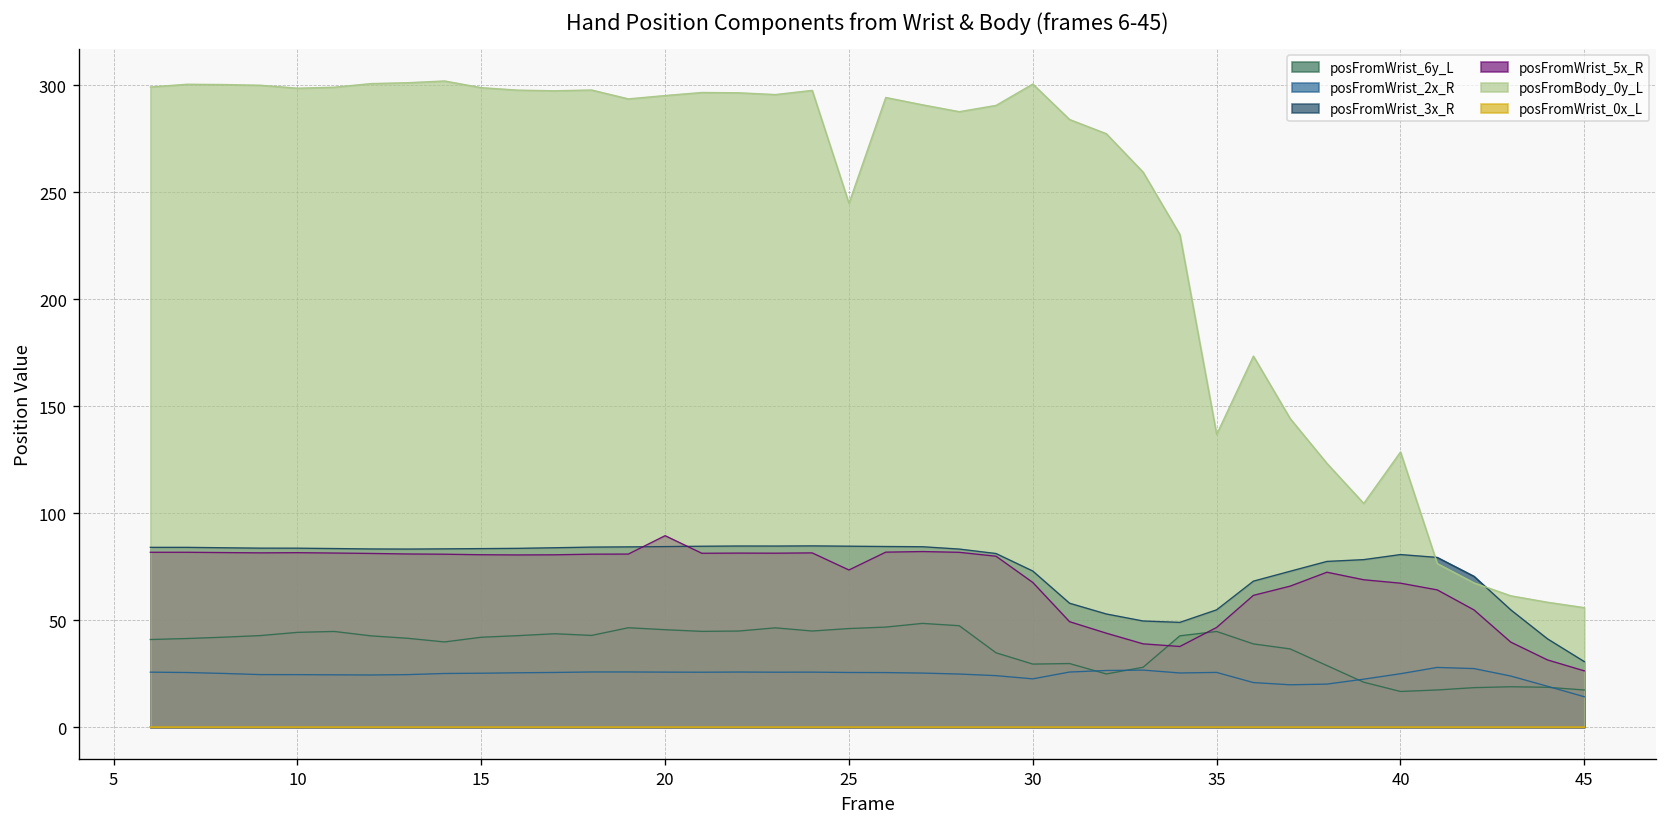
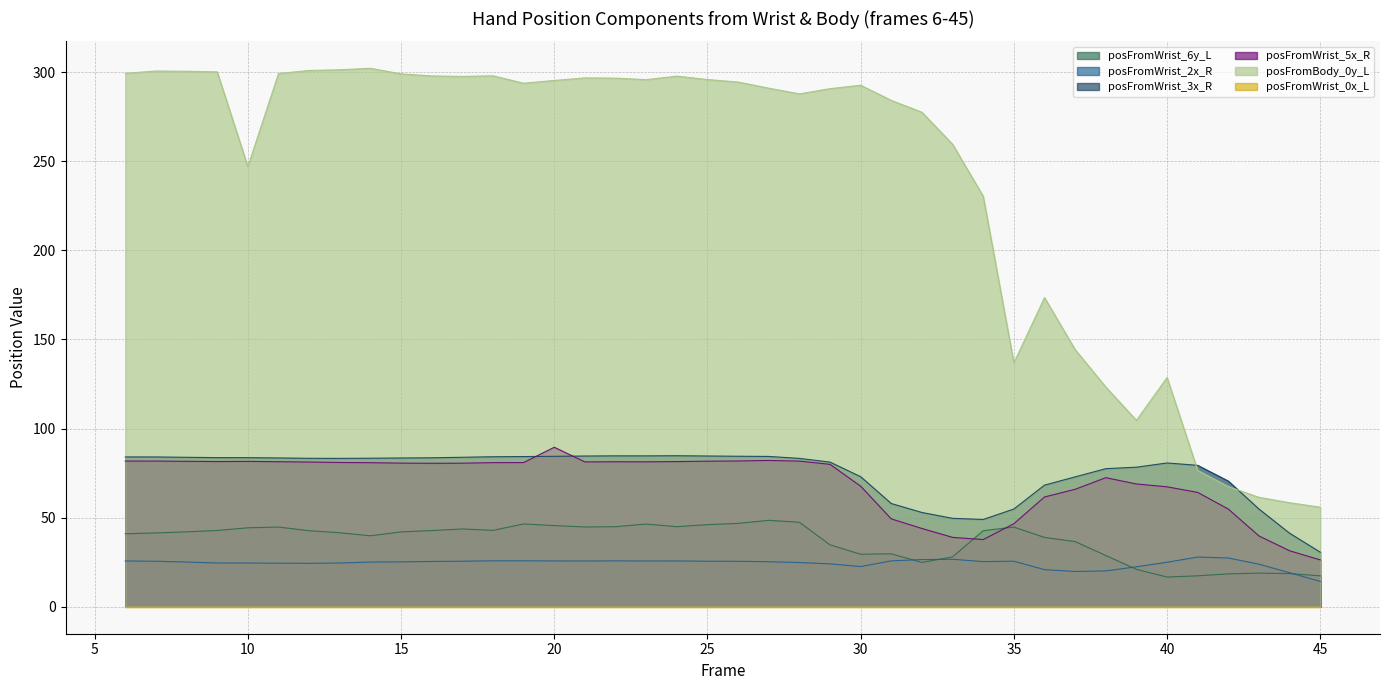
  {
    "posFromWrist_5x_R": {
      "10": 82,
      "15": 81,
      "20": 90,
-     "25": 73,
+     "25": 82,
      "30": 68,
      "35": 47,
      "40": 67,
      "45": 26
    },
    "posFromBody_0y_L": {
-     "10": 299,
+     "10": 247,
      "15": 299,
      "20": 295,
-     "25": 245,
-     "30": 301,
+     "25": 296,
+     "30": 293,
      "35": 137,
      "40": 129,
      "45": 56
    },
    "posFromWrist_0x_L": {
      "10": 0,
      "15": 0,
      "20": 0,
      "25": 0,
      "30": 0,
      "35": 0,
      "40": 0,
      "45": 0
    }
  }
